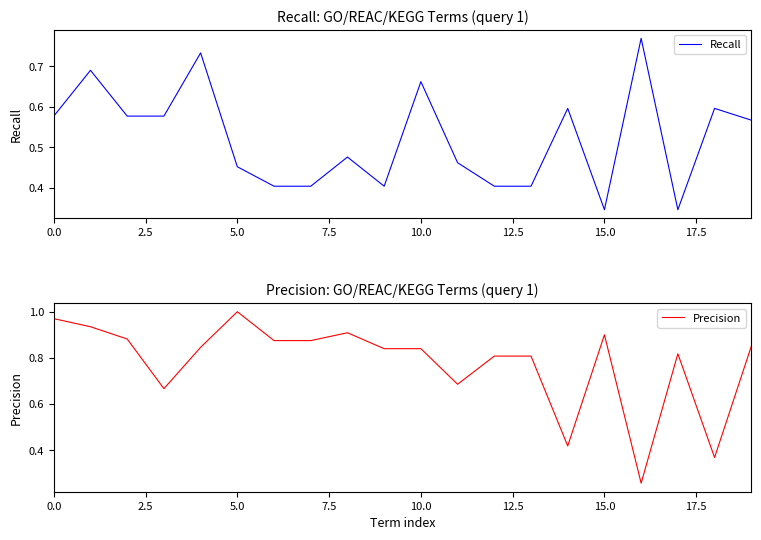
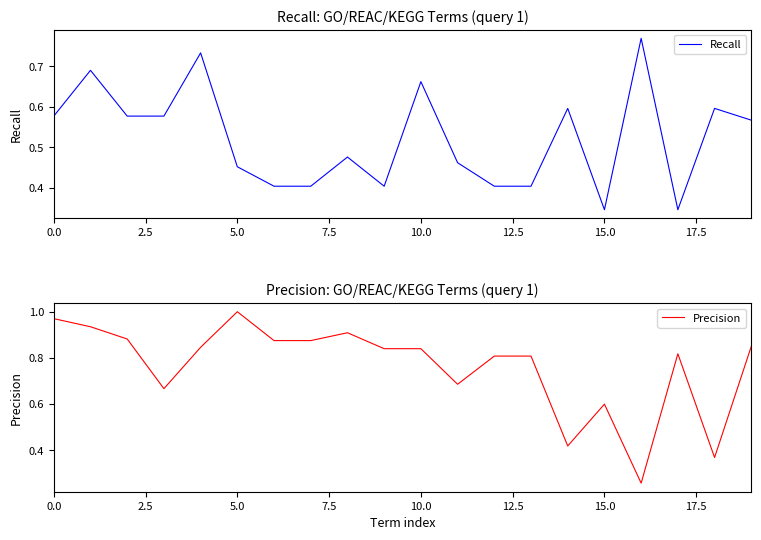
  {
    "Recall: GO/REAC/KEGG Terms (query 1)": {
      "0.0": 0.58,
      "5.0": 0.45,
      "10.0": 0.66,
      "15.0": 0.35
    },
    "Precision: GO/REAC/KEGG Terms (query 1)": {
      "0.0": 0.97,
      "5.0": 1.0,
      "10.0": 0.84,
-     "15.0": 0.9
+     "15.0": 0.6
    }
  }
